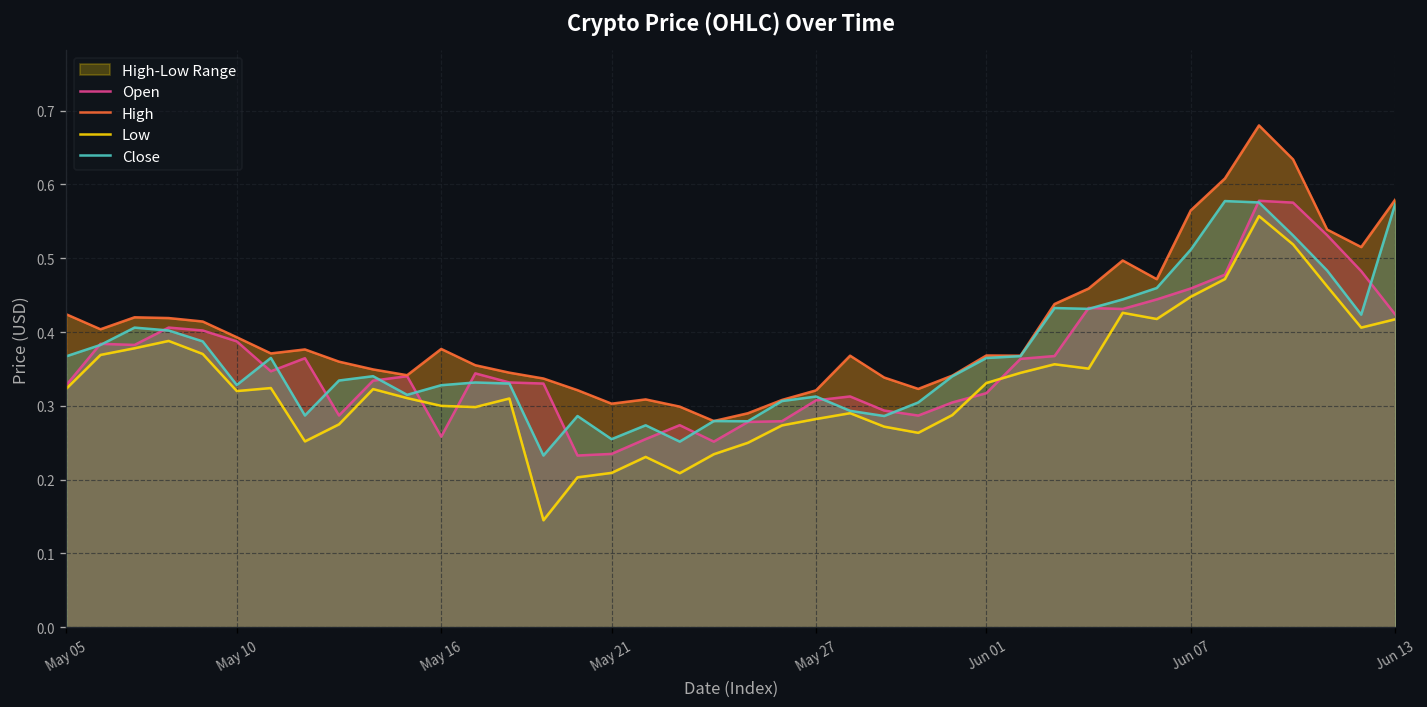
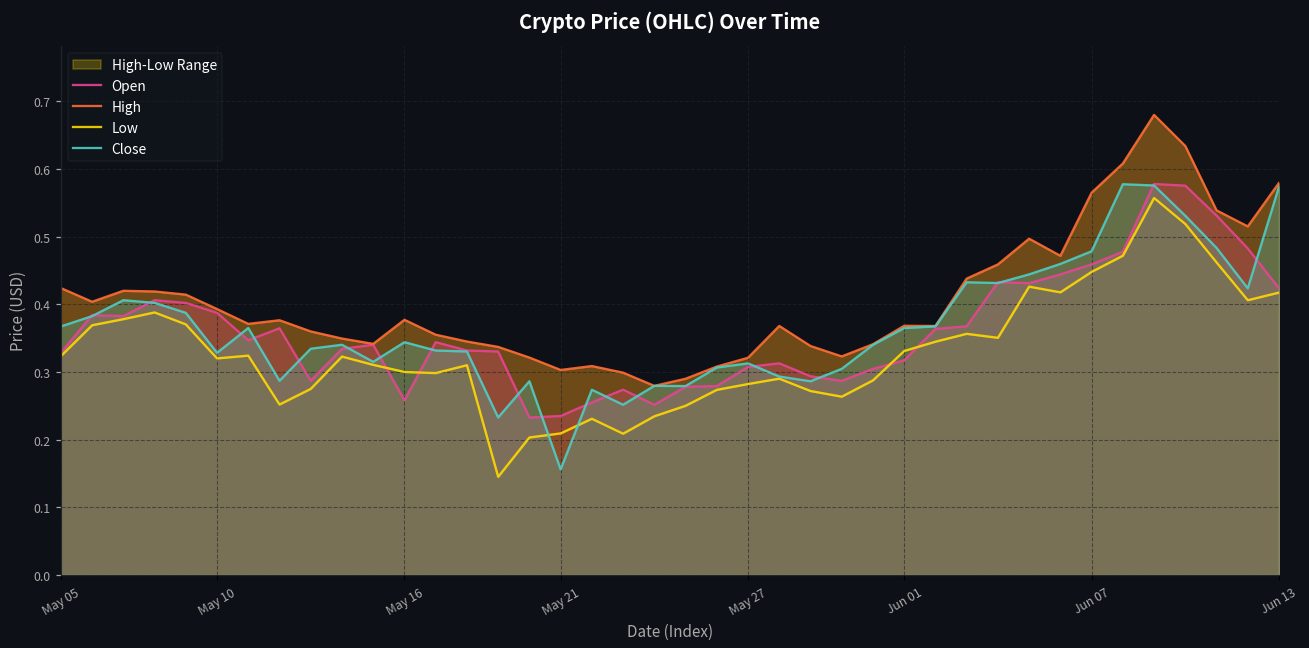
  {
    "Open": {
      "May 05": 0.33,
      "May 10": 0.39,
      "May 16": 0.26,
      "May 21": 0.23,
      "May 27": 0.31,
      "Jun 01": 0.32,
      "Jun 07": 0.46,
      "Jun 13": 0.42
    },
    "Close": {
      "May 05": 0.37,
      "May 10": 0.33,
-     "May 16": 0.33,
-     "May 21": 0.25,
+     "May 16": 0.34,
+     "May 21": 0.16,
      "May 27": 0.31,
-     "Jun 07": 0.51,
+     "Jun 07": 0.48,
      "Jun 13": 0.57
    }
  }
